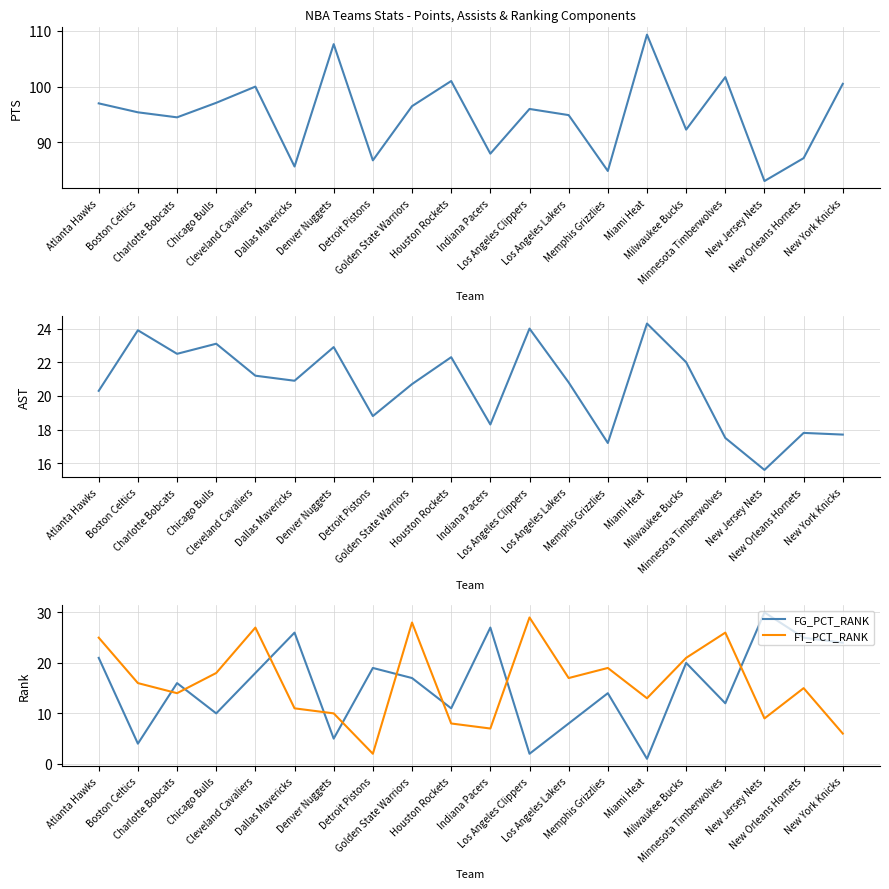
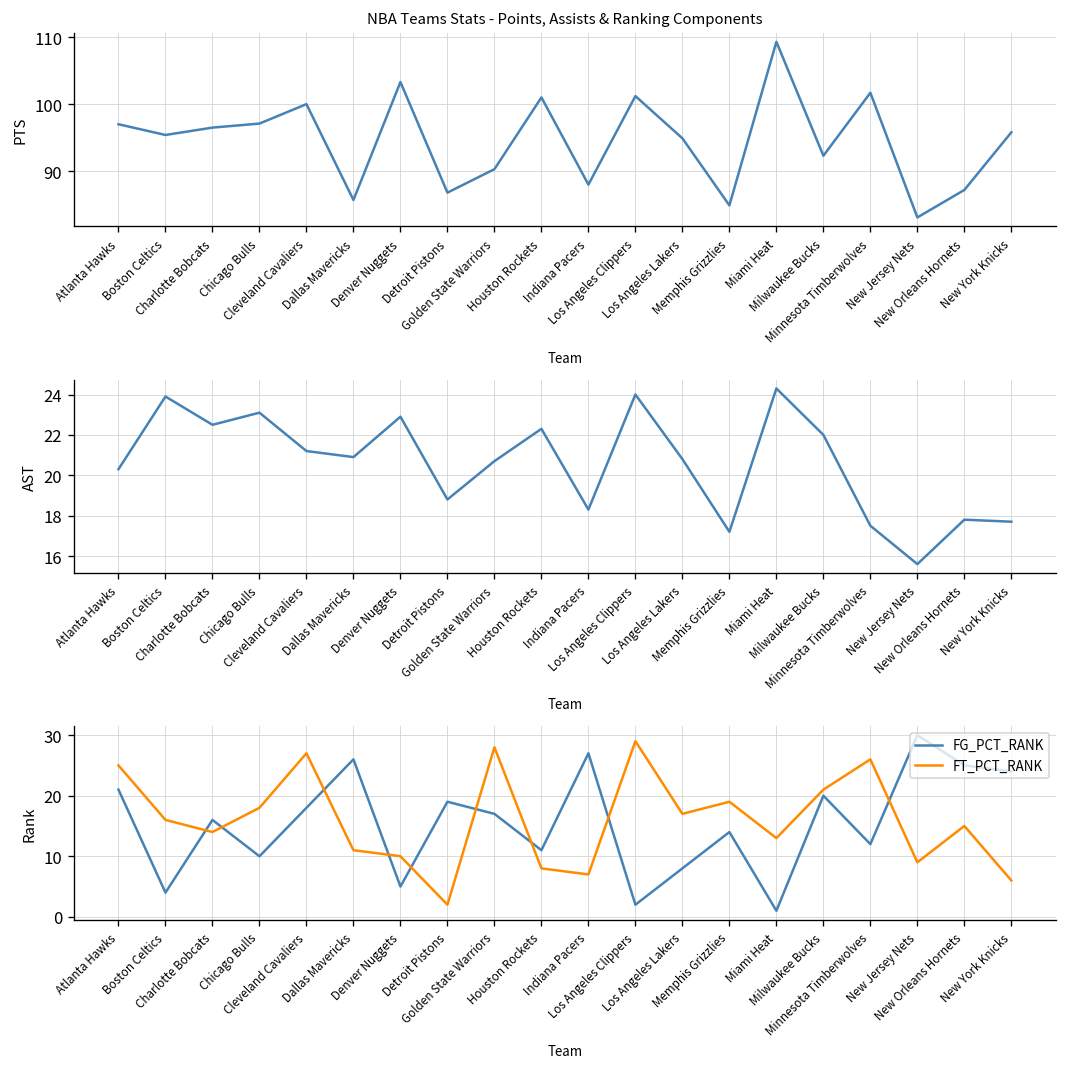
  {
    "NBA Teams Stats - Points, Assists & Ranking Components": {
      "Atlanta Hawks": 97,
      "Boston Celtics": 95,
-     "Charlotte Bobcats": 95,
+     "Charlotte Bobcats": 97,
      "Chicago Bulls": 97,
      "Cleveland Cavaliers": 100,
      "Dallas Mavericks": 86,
-     "Denver Nuggets": 108,
+     "Denver Nuggets": 103,
      "Detroit Pistons": 87,
-     "Golden State Warriors": 97,
+     "Golden State Warriors": 90,
      "Houston Rockets": 101,
      "Indiana Pacers": 88,
-     "Los Angeles Clippers": 96,
+     "Los Angeles Clippers": 101,
      "Los Angeles Lakers": 95,
      "Memphis Grizzlies": 85,
      "Miami Heat": 109,
      "Milwaukee Bucks": 92,
      "Minnesota Timberwolves": 102,
      "New Jersey Nets": 83,
      "New Orleans Hornets": 87,
-     "New York Knicks": 101
+     "New York Knicks": 96
    }
  }
